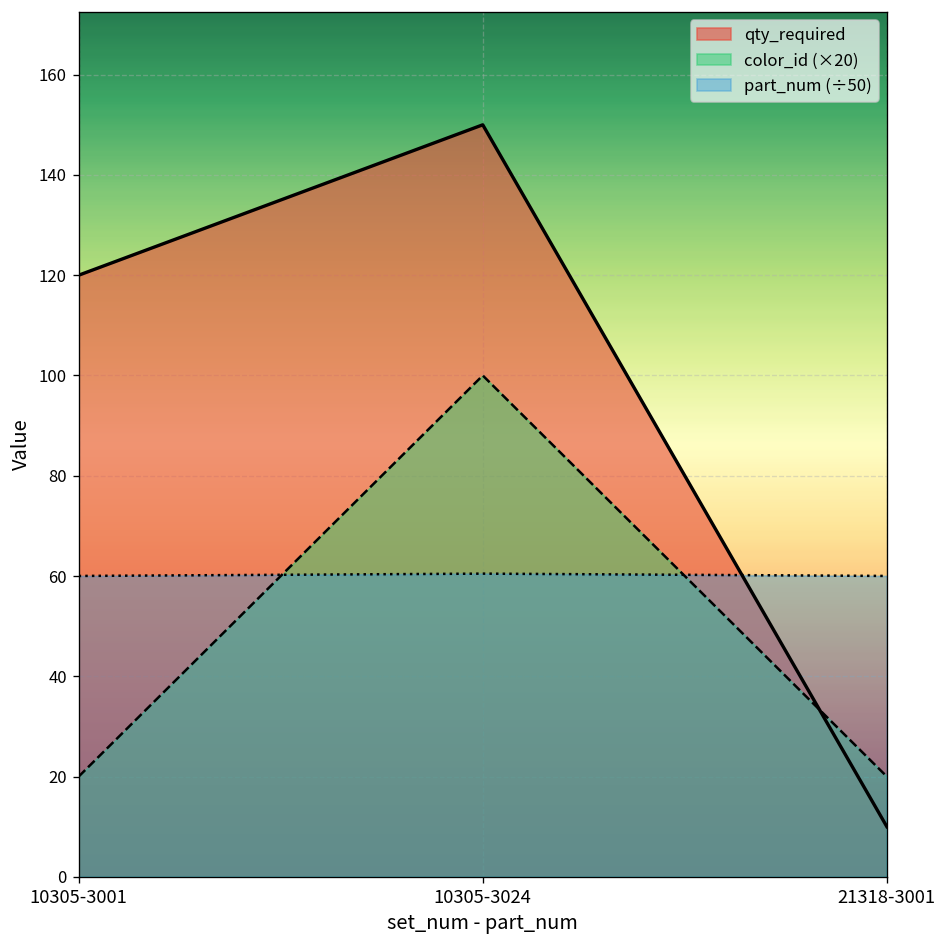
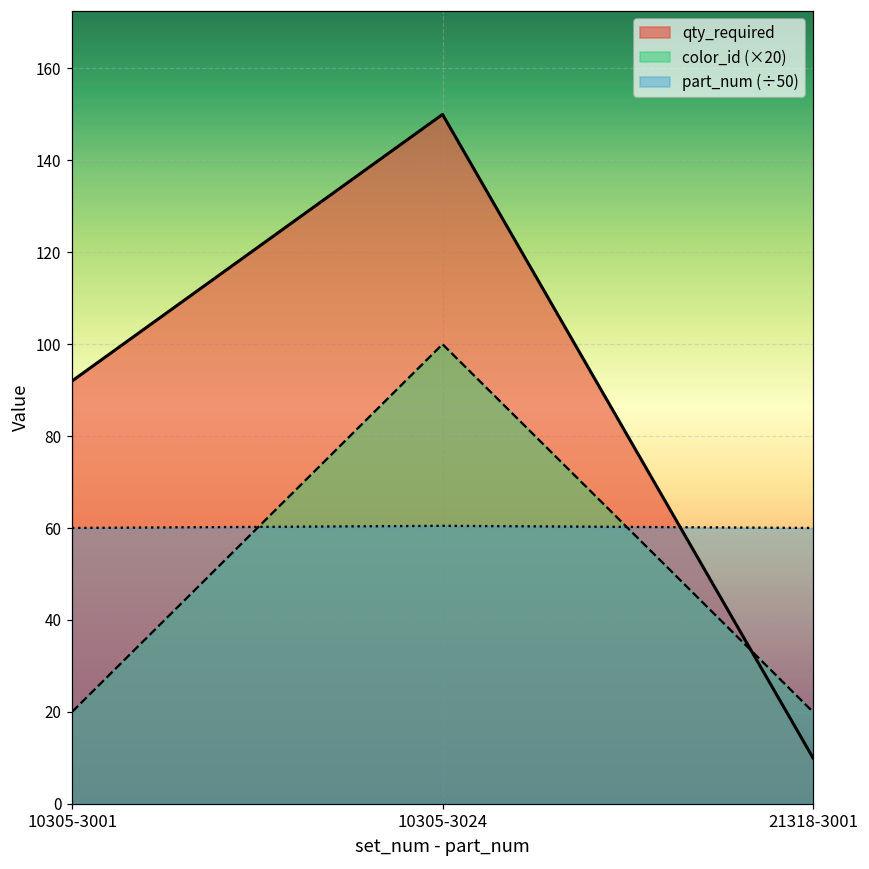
  {
    "qty_required": {
-     "10305-3001": 120,
+     "10305-3001": 92,
      "10305-3024": 150,
      "21318-3001": 10
    },
    "color_id (×20)": {
      "10305-3001": 20,
      "10305-3024": 100,
      "21318-3001": 20
    },
    "part_num (÷50)": {
      "10305-3001": 60,
      "10305-3024": 60,
      "21318-3001": 60
    }
  }
